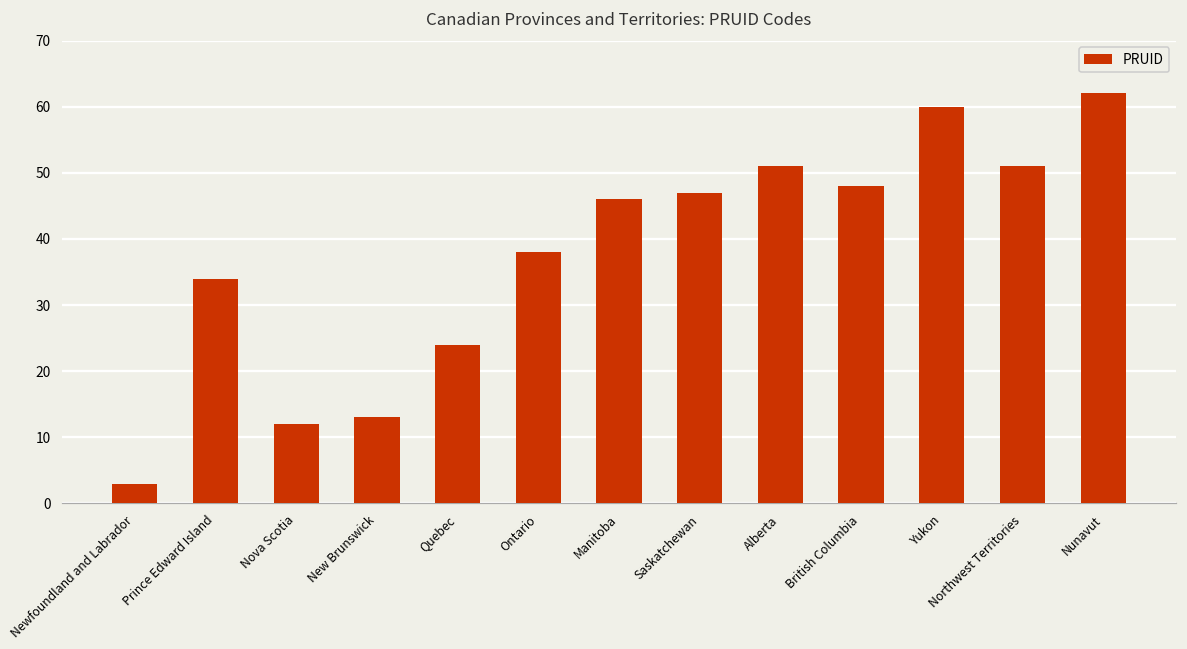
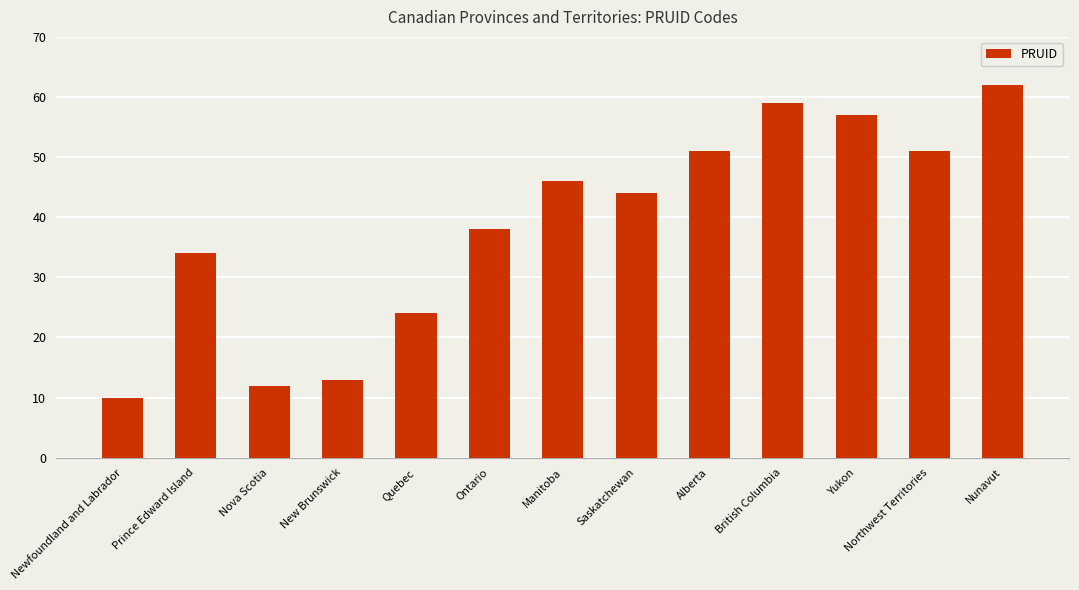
  {
-   "Newfoundland and Labrador": 3,
+   "Newfoundland and Labrador": 10,
    "Prince Edward Island": 34,
    "Nova Scotia": 12,
    "New Brunswick": 13,
    "Quebec": 24,
    "Ontario": 38,
    "Manitoba": 46,
-   "Saskatchewan": 47,
+   "Saskatchewan": 44,
    "Alberta": 51,
-   "British Columbia": 48,
-   "Yukon": 60,
+   "British Columbia": 59,
+   "Yukon": 57,
    "Northwest Territories": 51,
    "Nunavut": 62
  }
